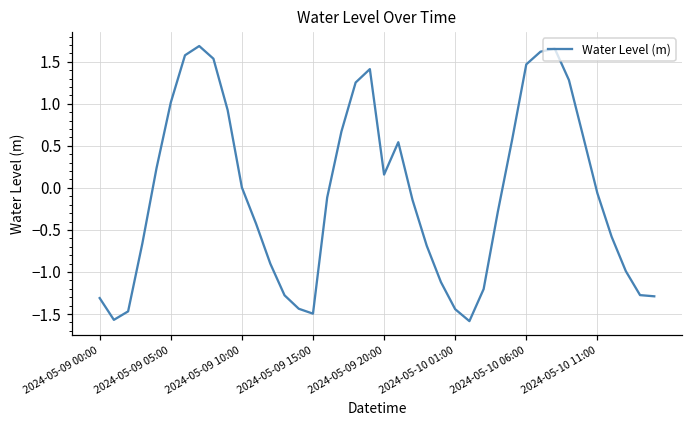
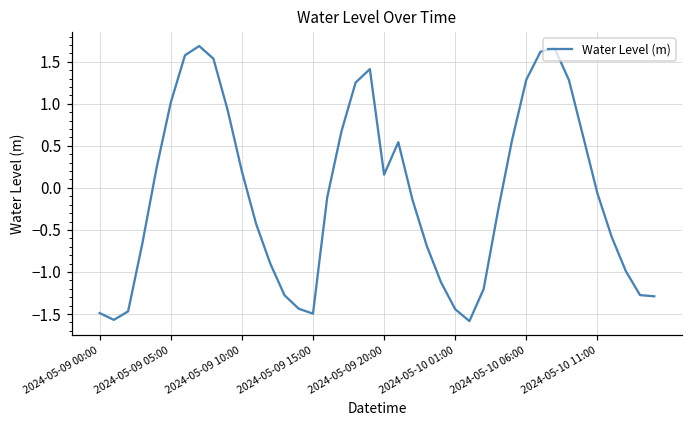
  {
-   "2024-05-09 00:00": -1.3,
+   "2024-05-09 00:00": -1.5,
    "2024-05-09 05:00": 1.0,
-   "2024-05-09 10:00": 0.0,
+   "2024-05-09 10:00": 0.2,
    "2024-05-09 15:00": -1.5,
    "2024-05-09 20:00": 0.2,
    "2024-05-10 01:00": -1.4,
-   "2024-05-10 06:00": 1.5,
+   "2024-05-10 06:00": 1.3,
    "2024-05-10 11:00": -0.1
  }
